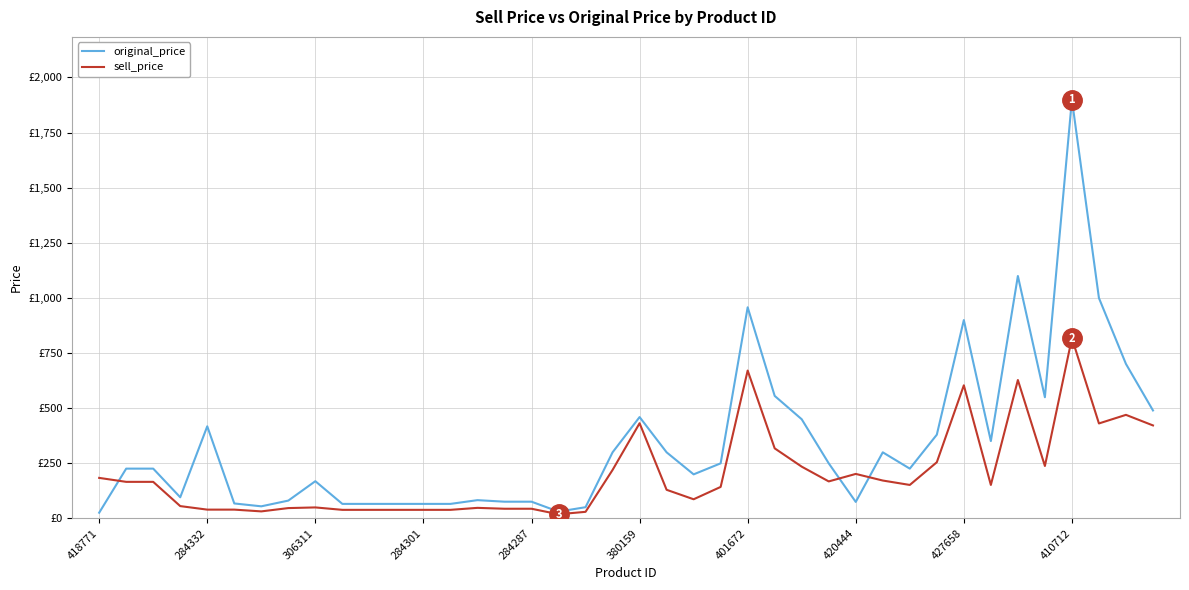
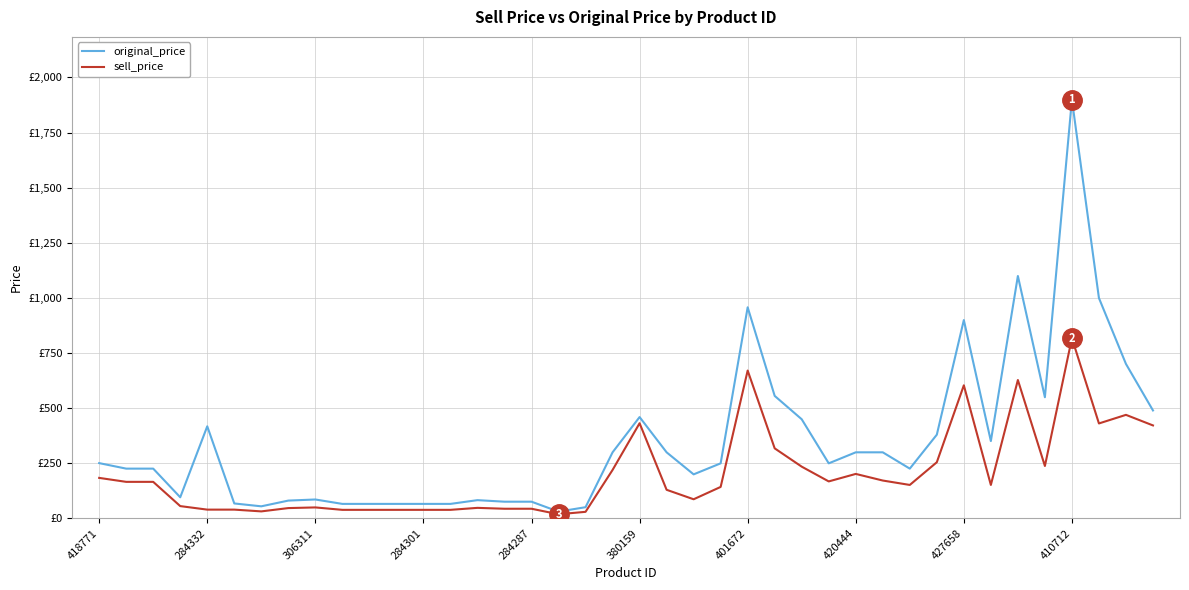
  {
    "original_price": {
-     "418771": "£30",
+     "418771": "£250",
      "284332": "£420",
-     "306311": "£170",
+     "306311": "£90",
      "284301": "£70",
      "284287": "£80",
      "380159": "£460",
      "401672": "£960",
-     "420444": "£70",
+     "420444": "£300",
      "427658": "£900"
    }
  }
